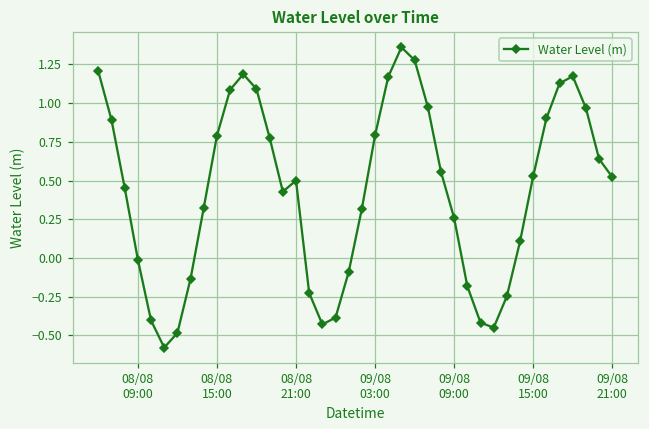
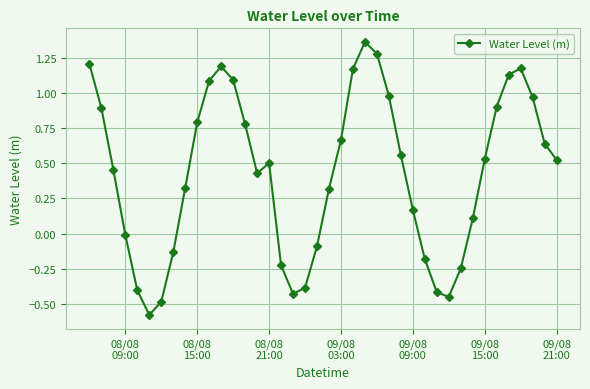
  {
    "08/08 09:00": -0.01,
    "08/08 15:00": 0.79,
    "08/08 21:00": 0.50,
-   "09/08 03:00": 0.79,
-   "09/08 09:00": 0.26,
+   "09/08 03:00": 0.67,
+   "09/08 09:00": 0.17,
    "09/08 15:00": 0.53,
    "09/08 21:00": 0.52
  }
